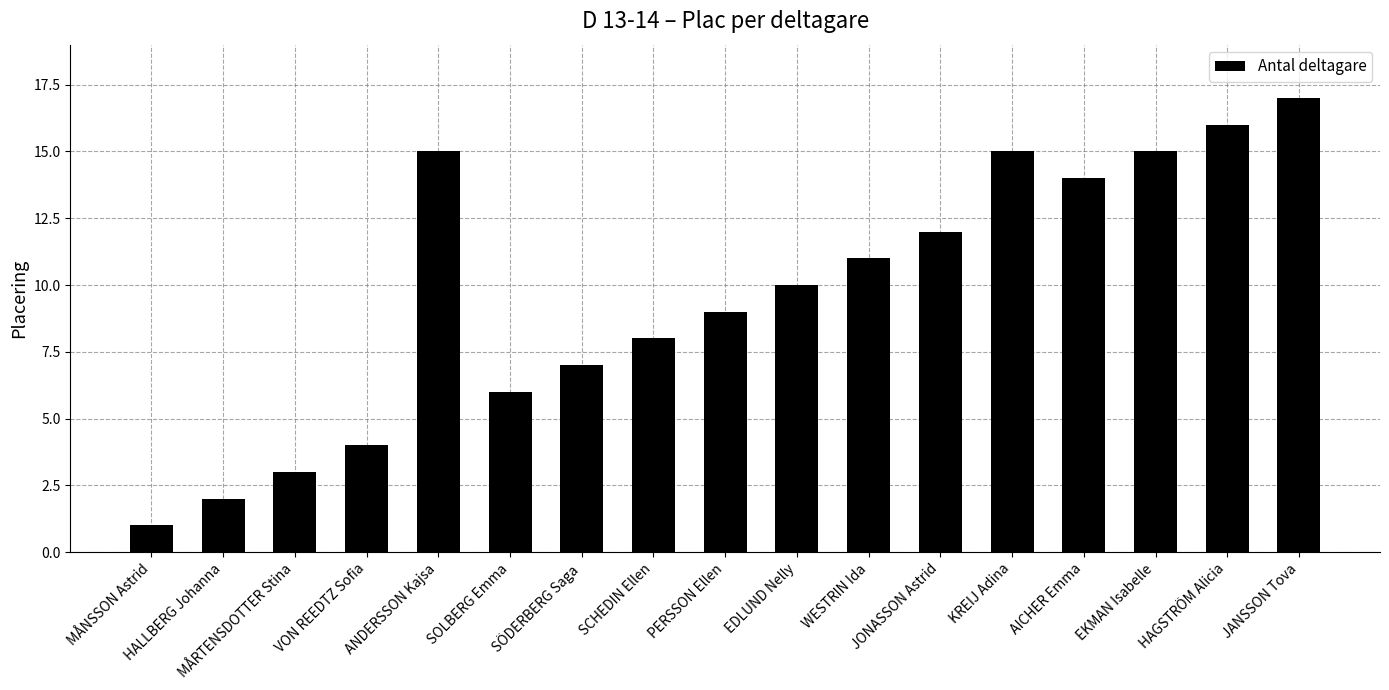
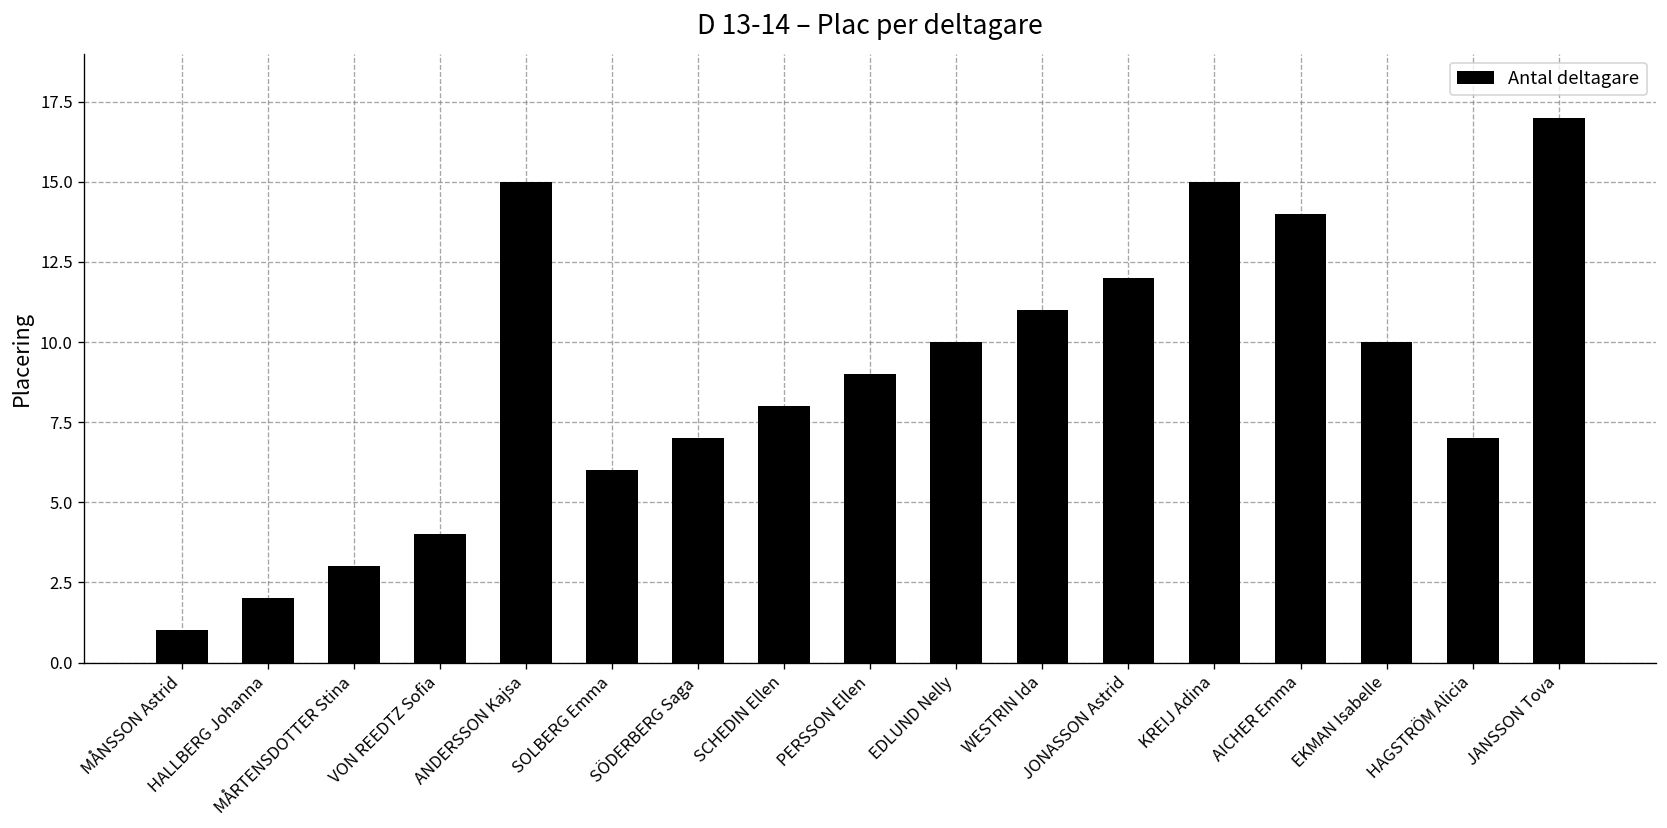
  {
    "MÅNSSON Astrid": 1,
    "HALLBERG Johanna": 2,
    "MÅRTENSDOTTER Stina": 3,
    "VON REEDTZ Sofia": 4,
    "ANDERSSON Kajsa": 15,
    "SOLBERG Emma": 6,
    "SÖDERBERG Saga": 7,
    "SCHEDIN Ellen": 8,
    "PERSSON Ellen": 9,
    "EDLUND Nelly": 10,
    "WESTRIN Ida": 11,
    "JONASSON Astrid": 12,
    "KREIJ Adina": 15,
    "AICHER Emma": 14,
-   "EKMAN Isabelle": 15,
-   "HAGSTRÖM Alicia": 16,
+   "EKMAN Isabelle": 10,
+   "HAGSTRÖM Alicia": 7,
    "JANSSON Tova": 17
  }
